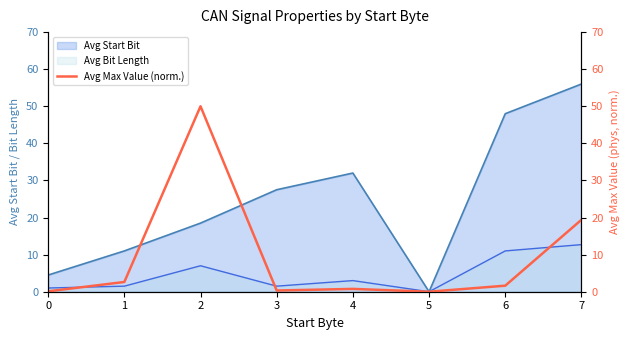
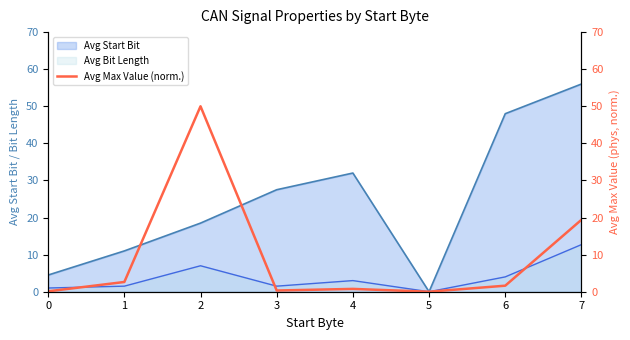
  {
    "Avg Start Bit": {
      "0": 5,
      "1": 11,
      "2": 19,
      "3": 28,
      "4": 32,
      "6": 48,
      "7": 56
    },
    "Avg Bit Length": {
      "0": 1,
      "1": 2,
      "2": 7,
      "3": 2,
      "4": 3,
-     "6": 11,
+     "6": 4,
      "7": 13
    },
    "Avg Max Value (norm.)": {
      "0": 0,
      "1": 3,
      "2": 50,
      "3": 0,
      "4": 1,
      "5": 0,
      "6": 2,
      "7": 19
    }
  }
